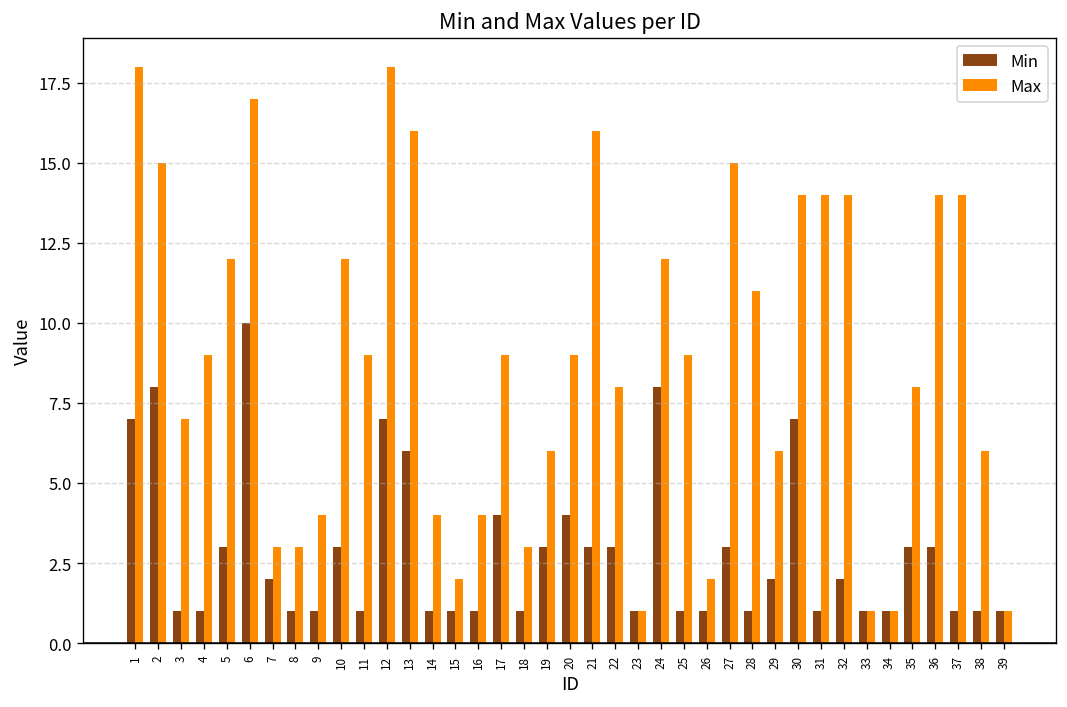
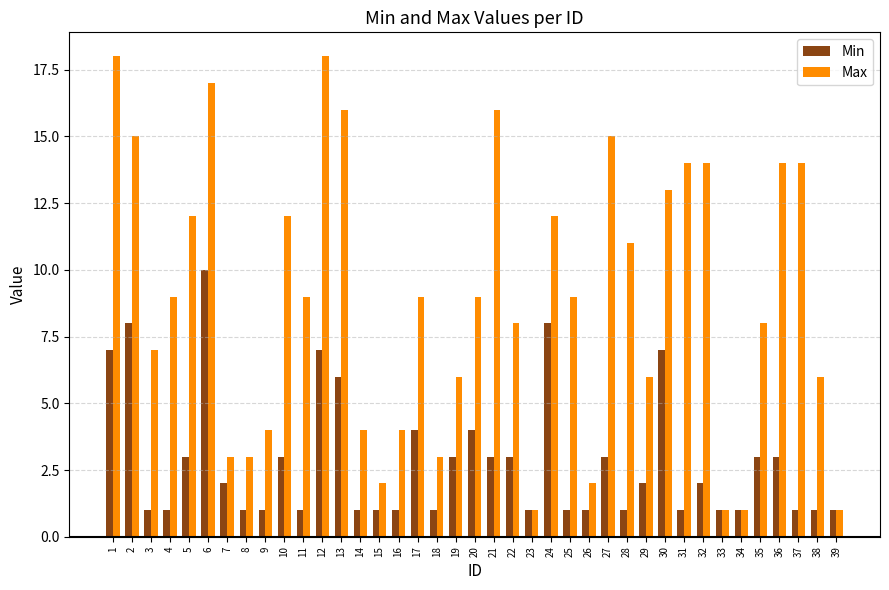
  {
    "Min": {
      "1": 7,
      "2": 8,
      "3": 1,
      "4": 1,
      "5": 3,
      "6": 10,
      "7": 2,
      "8": 1,
      "9": 1,
      "10": 3,
      "11": 1,
      "12": 7,
      "13": 6,
      "14": 1,
      "15": 1,
      "16": 1,
      "17": 4,
      "18": 1,
      "19": 3,
      "20": 4,
      "21": 3,
      "22": 3,
      "23": 1,
      "24": 8,
      "25": 1,
      "26": 1,
      "27": 3,
      "28": 1,
      "29": 2,
      "30": 7,
      "31": 1,
      "32": 2,
      "33": 1,
      "34": 1,
      "35": 3,
      "36": 3,
      "37": 1,
      "38": 1,
      "39": 1
    },
    "Max": {
      "1": 18,
      "2": 15,
      "3": 7,
      "4": 9,
      "5": 12,
      "6": 17,
      "7": 3,
      "8": 3,
      "9": 4,
      "10": 12,
      "11": 9,
      "12": 18,
      "13": 16,
      "14": 4,
      "15": 2,
      "16": 4,
      "17": 9,
      "18": 3,
      "19": 6,
      "20": 9,
      "21": 16,
      "22": 8,
      "23": 1,
      "24": 12,
      "25": 9,
      "26": 2,
      "27": 15,
      "28": 11,
      "29": 6,
-     "30": 14,
+     "30": 13,
      "31": 14,
      "32": 14,
      "33": 1,
      "34": 1,
      "35": 8,
      "36": 14,
      "37": 14,
      "38": 6,
      "39": 1
    }
  }
